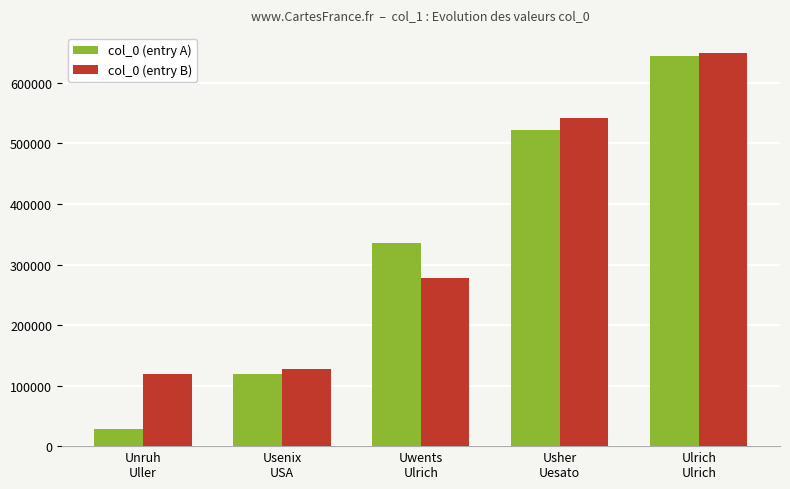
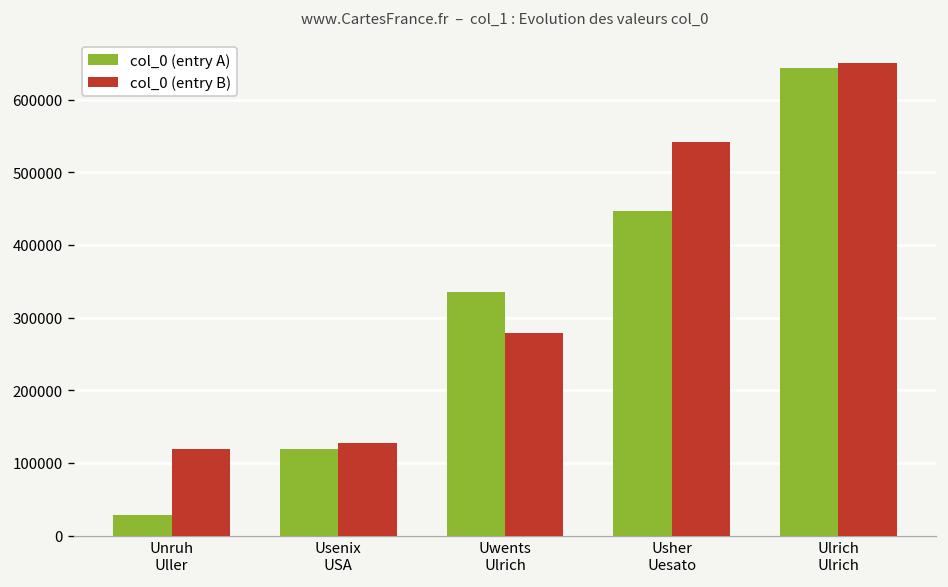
  {
    "col_0 (entry A)": {
      "Unruh Uller": 30000,
      "Usenix USA": 120000,
      "Uwents Ulrich": 340000,
-     "Usher Uesato": 520000,
+     "Usher Uesato": 450000,
      "Ulrich Ulrich": 640000
    },
    "col_0 (entry B)": {
      "Unruh Uller": 120000,
      "Usenix USA": 130000,
      "Uwents Ulrich": 280000,
      "Usher Uesato": 540000,
      "Ulrich Ulrich": 650000
    }
  }
